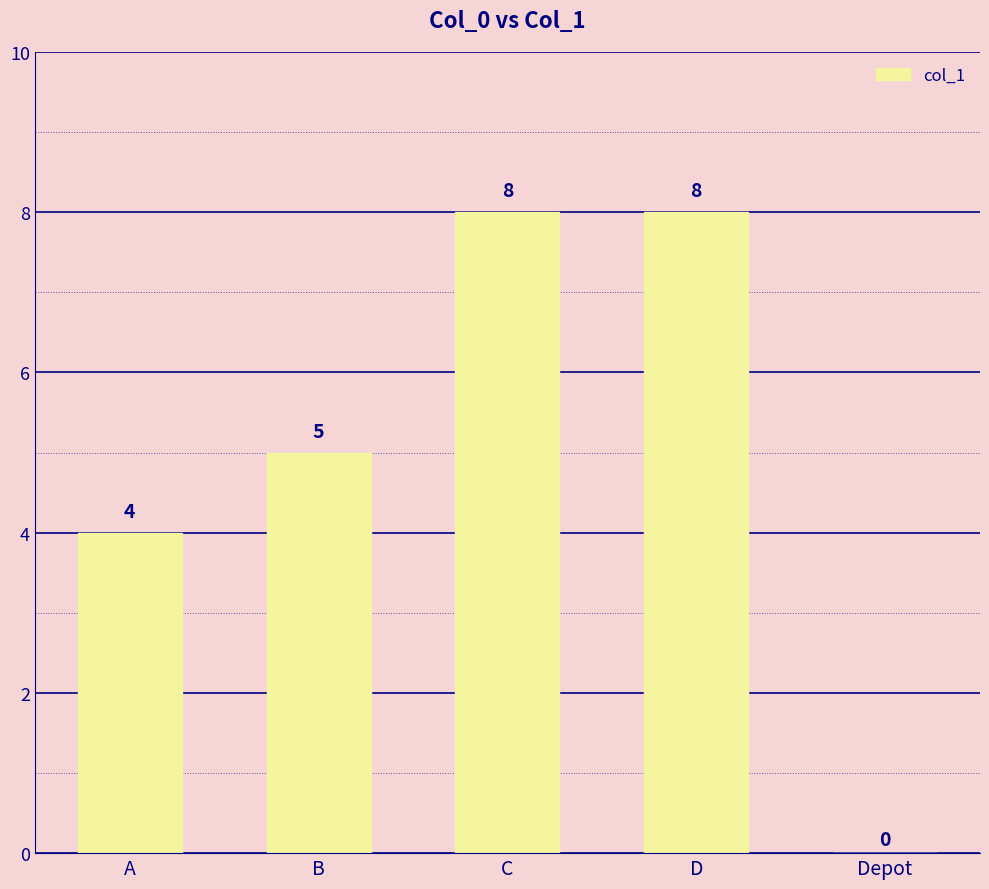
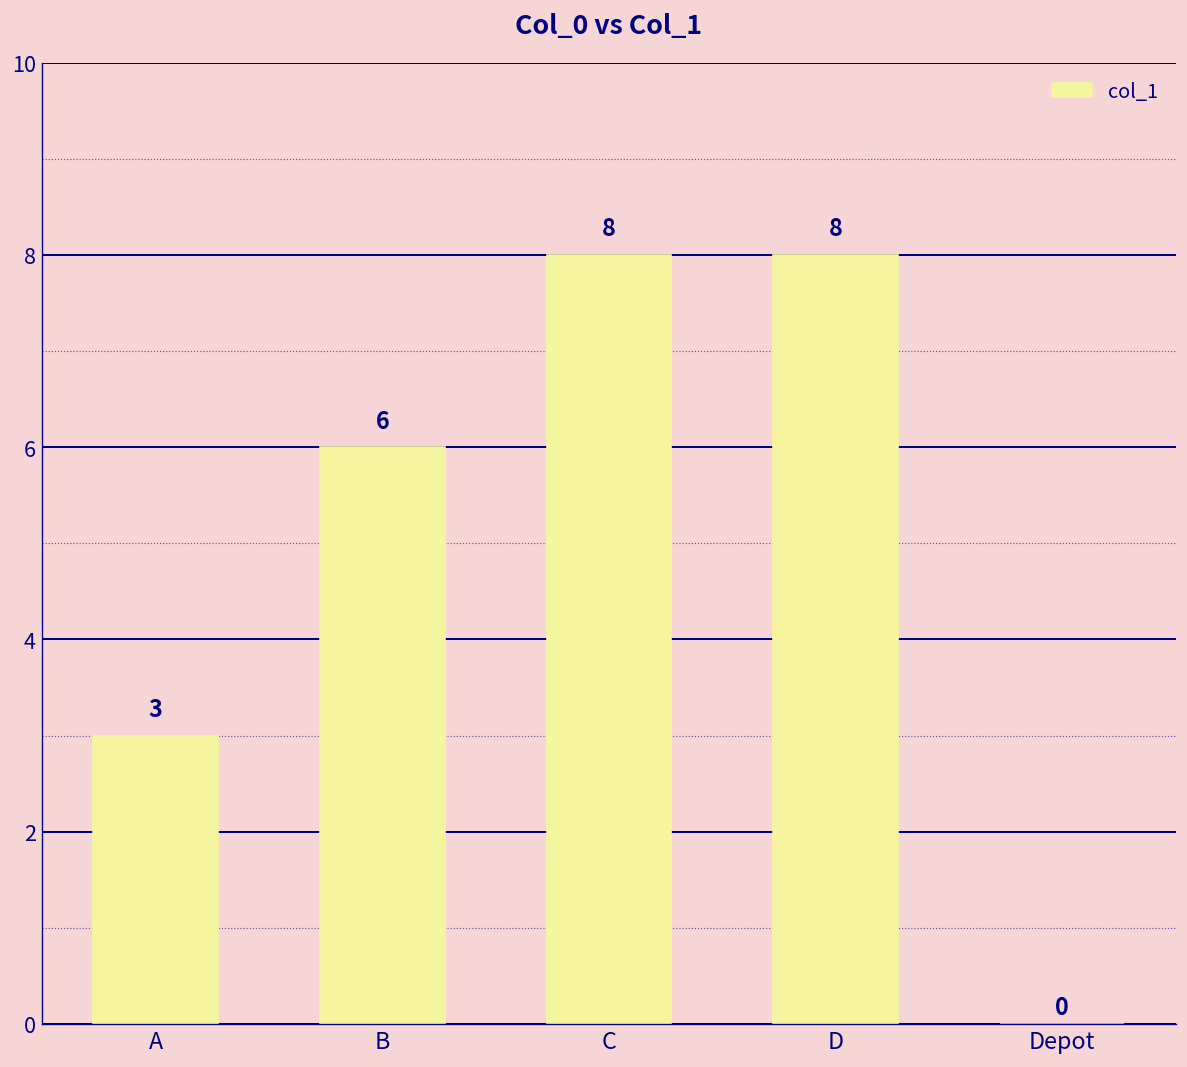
  {
-   "A": 4,
-   "B": 5,
+   "A": 3,
+   "B": 6,
    "C": 8,
    "D": 8,
    "Depot": 0
  }
